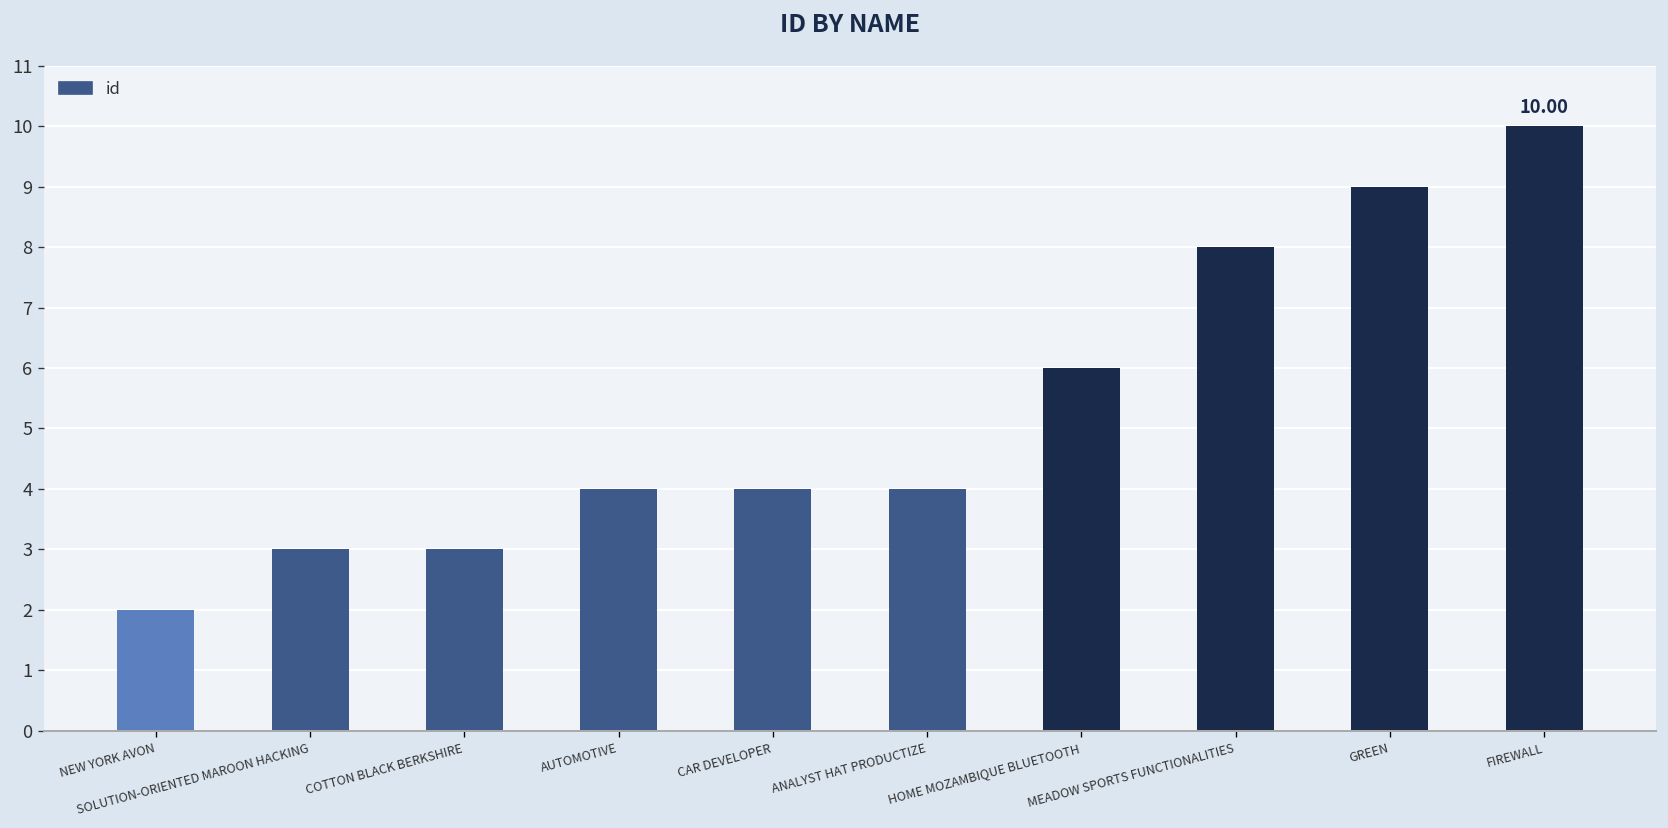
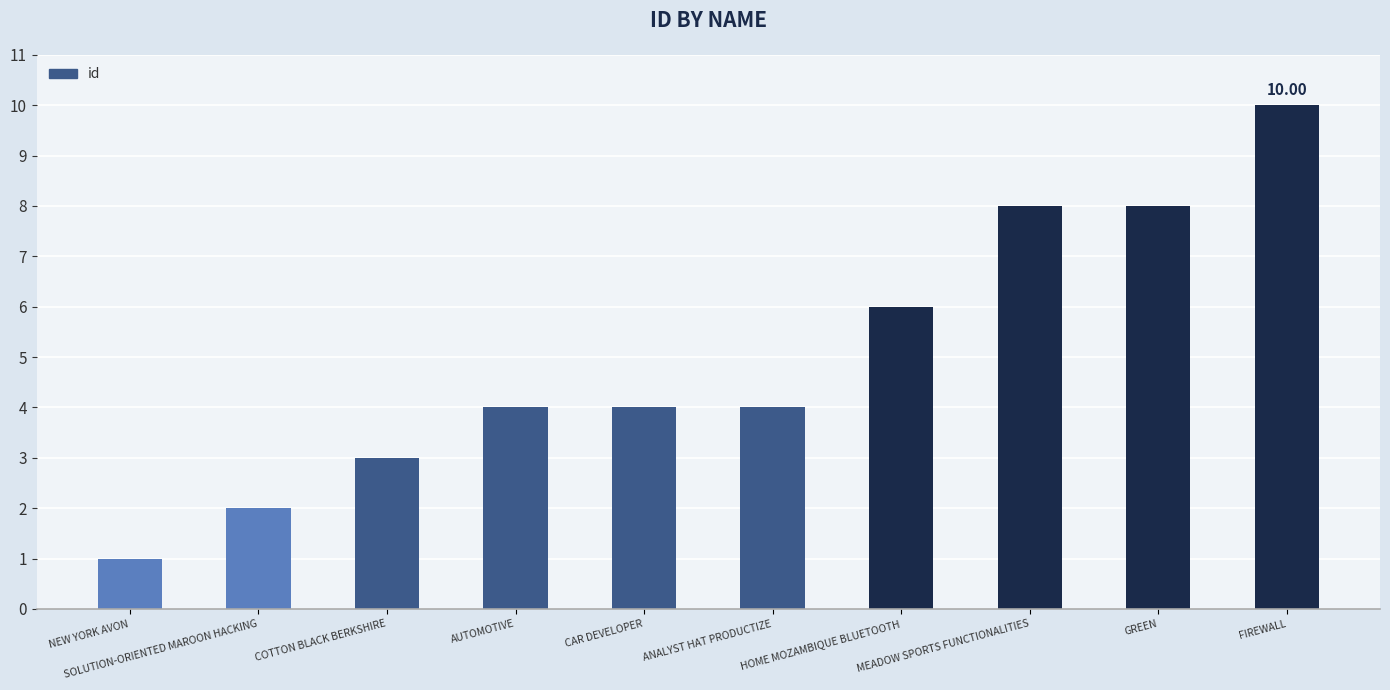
  {
-   "NEW YORK AVON": 2,
-   "SOLUTION-ORIENTED MAROON HACKING": 3,
+   "NEW YORK AVON": 1,
+   "SOLUTION-ORIENTED MAROON HACKING": 2,
    "COTTON BLACK BERKSHIRE": 3,
    "AUTOMOTIVE": 4,
    "CAR DEVELOPER": 4,
    "ANALYST HAT PRODUCTIZE": 4,
    "HOME MOZAMBIQUE BLUETOOTH": 6,
    "MEADOW SPORTS FUNCTIONALITIES": 8,
-   "GREEN": 9
+   "GREEN": 8
  }
